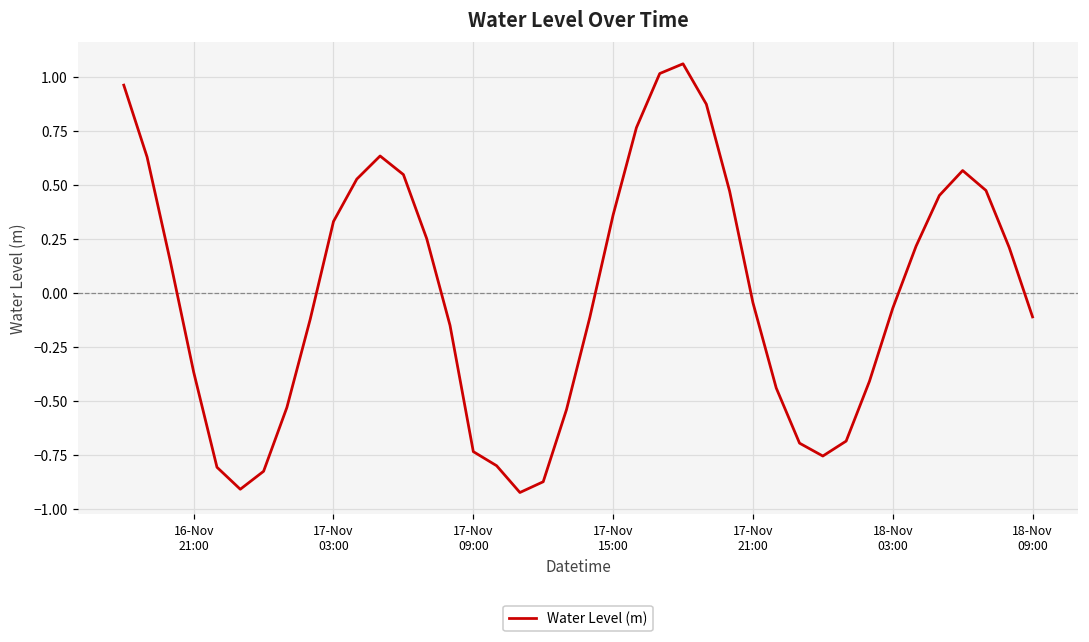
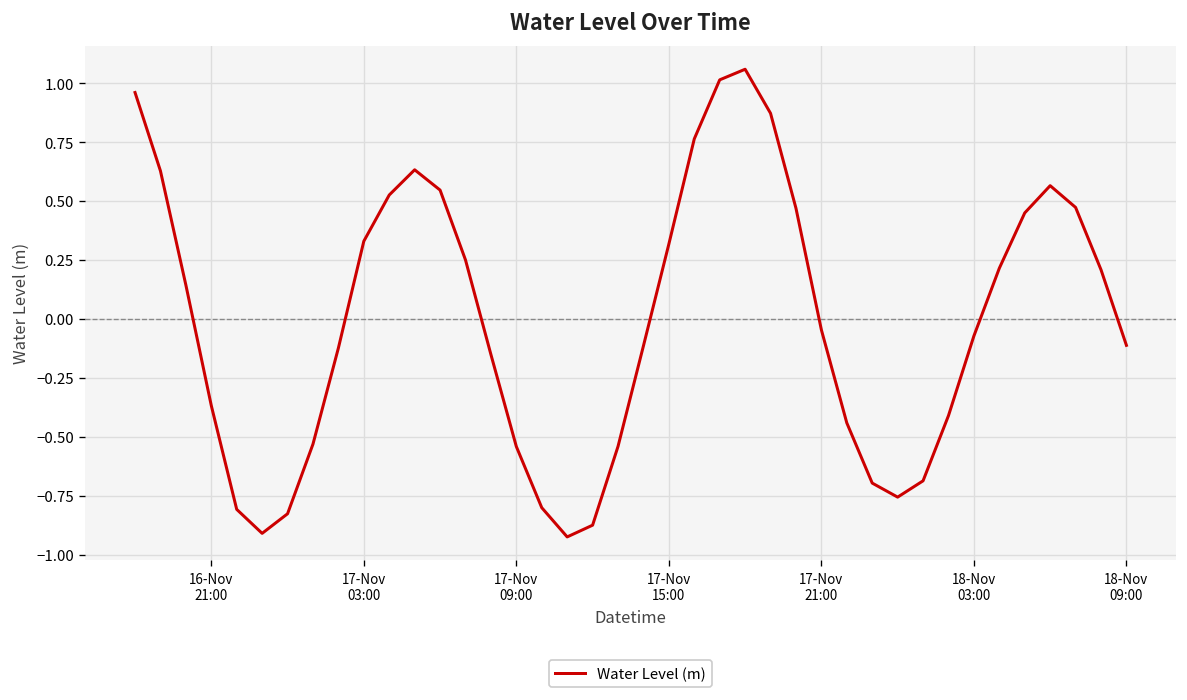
  {
    "16-Nov 21:00": -0.37,
    "17-Nov 03:00": 0.33,
-   "17-Nov 09:00": -0.73,
-   "17-Nov 15:00": 0.36,
+   "17-Nov 09:00": -0.54,
+   "17-Nov 15:00": 0.32,
    "17-Nov 21:00": -0.05,
    "18-Nov 03:00": -0.07,
    "18-Nov 09:00": -0.11
  }
